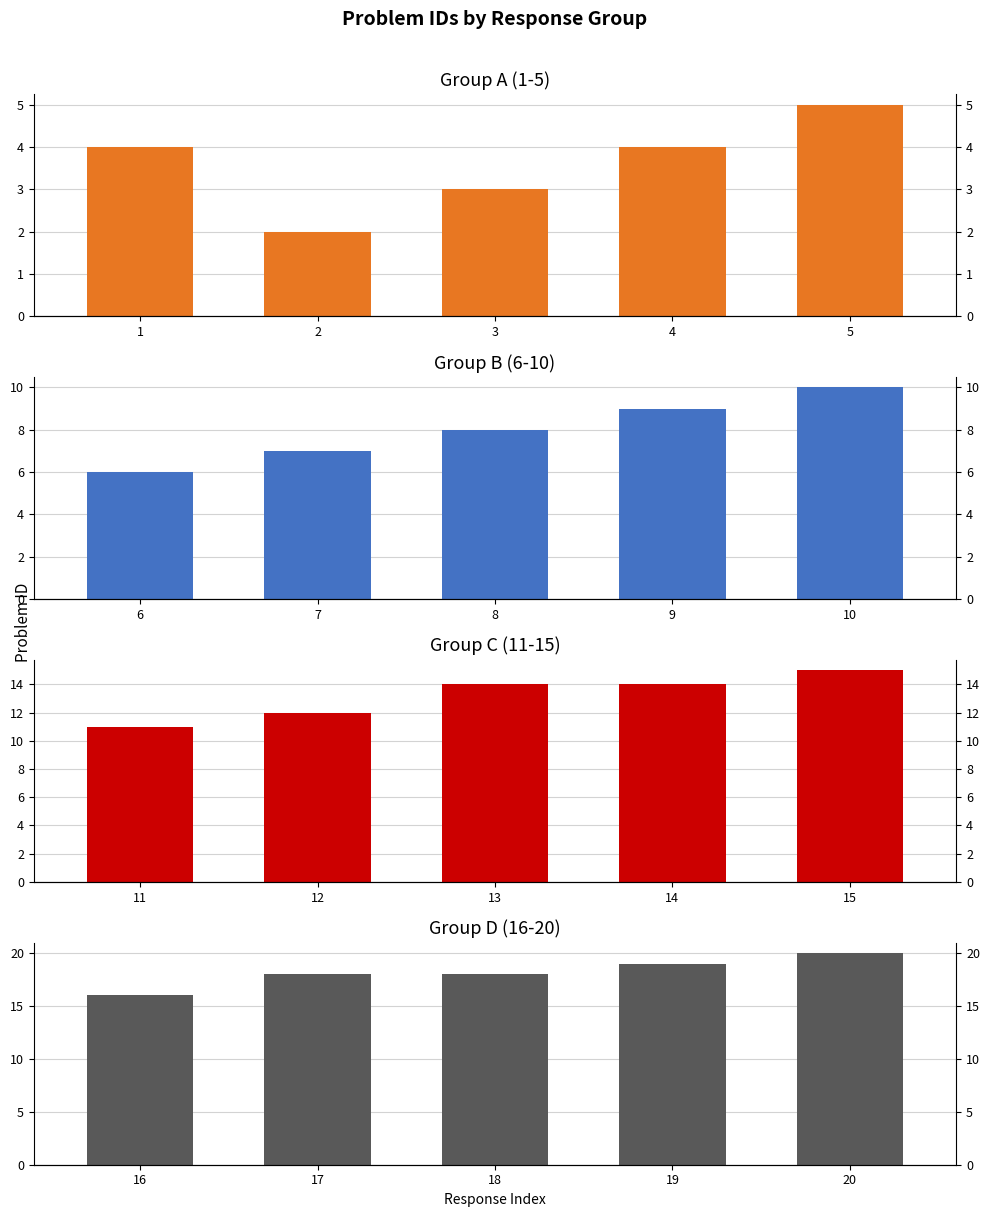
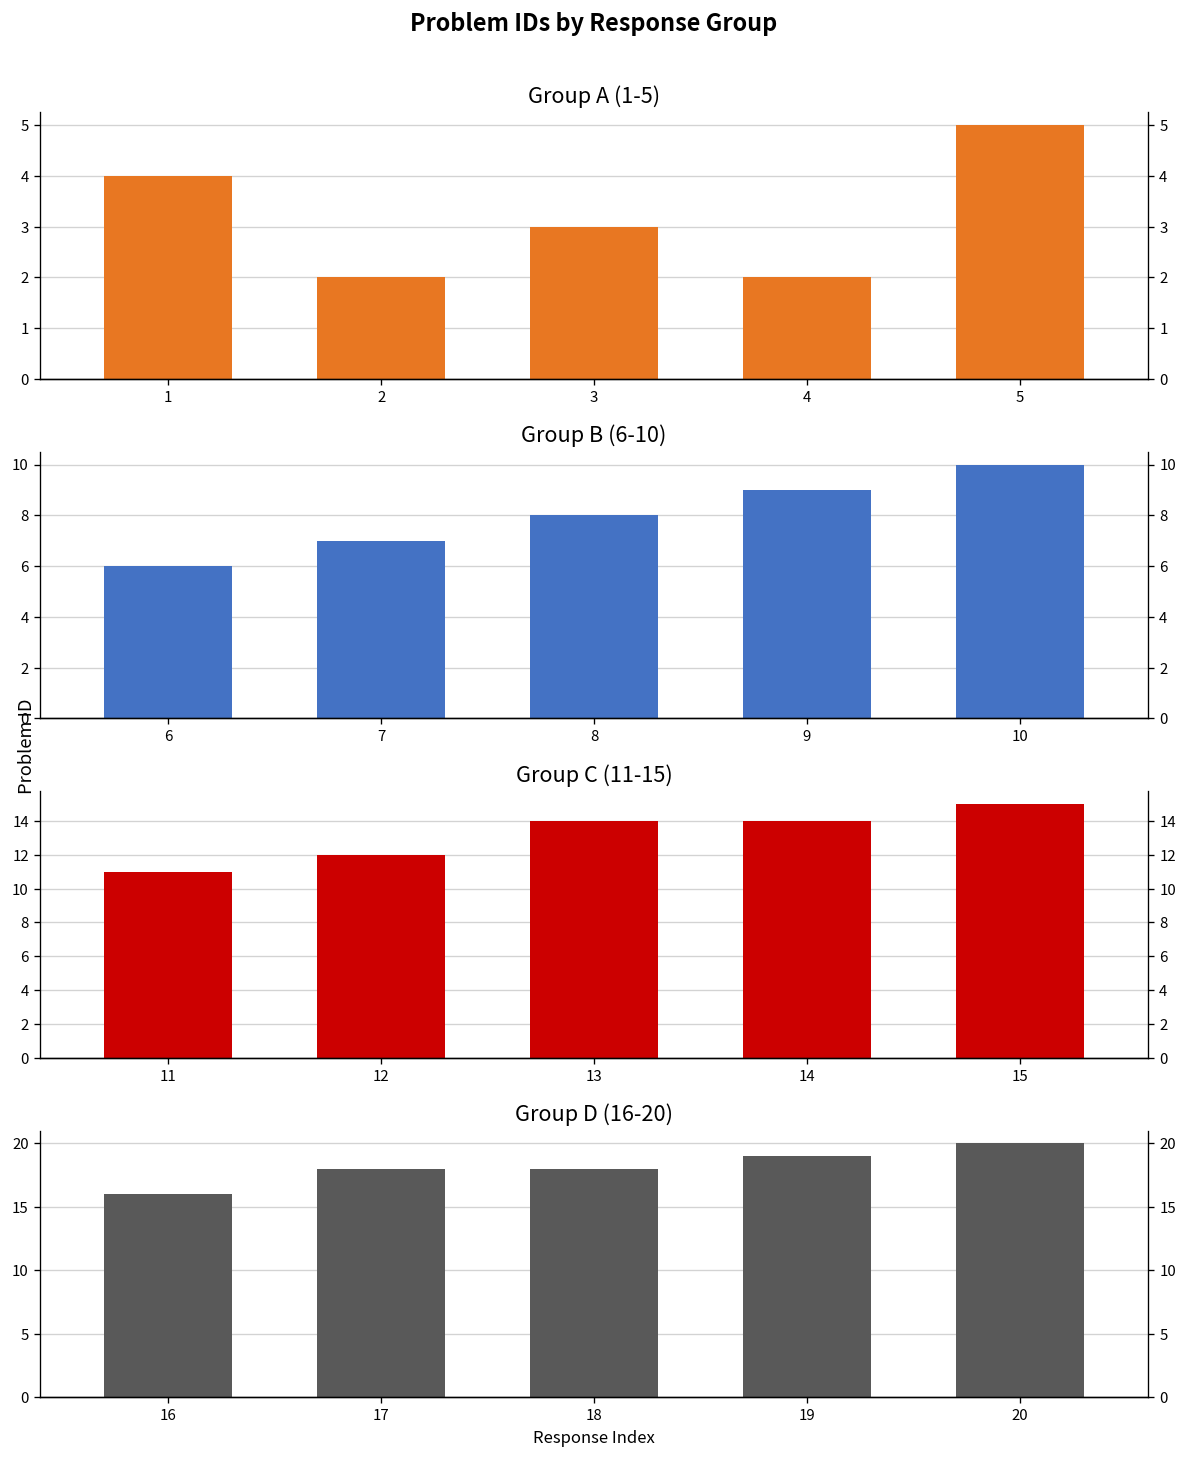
  {
    "Group A (1-5)": {
      "1": 4,
      "2": 2,
      "3": 3,
-     "4": 4,
+     "4": 2,
      "5": 5
    },
    "Group B (6-10)": {
      "6": 6.0,
      "7": 7.0,
      "8": 8.0,
      "9": 9.0,
      "10": 10.0
    },
    "Group C (11-15)": {
      "11": 11.0,
      "12": 12.0,
      "13": 14.0,
      "14": 14.0,
      "15": 15.0
    },
    "Group D (16-20)": {
      "16": 16.0,
      "17": 18.0,
      "18": 18.0,
      "19": 19.0,
      "20": 20.0
    }
  }
